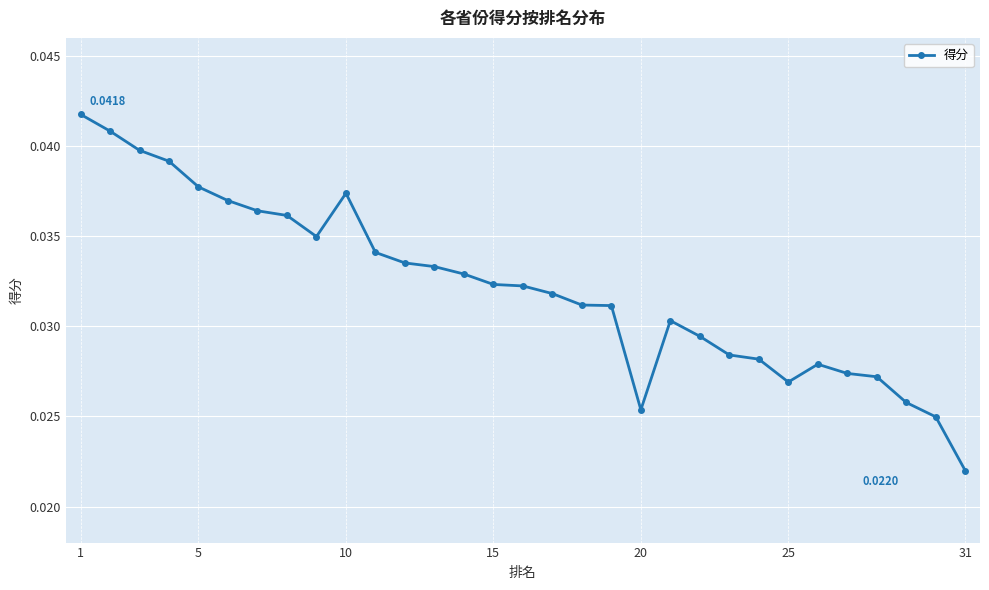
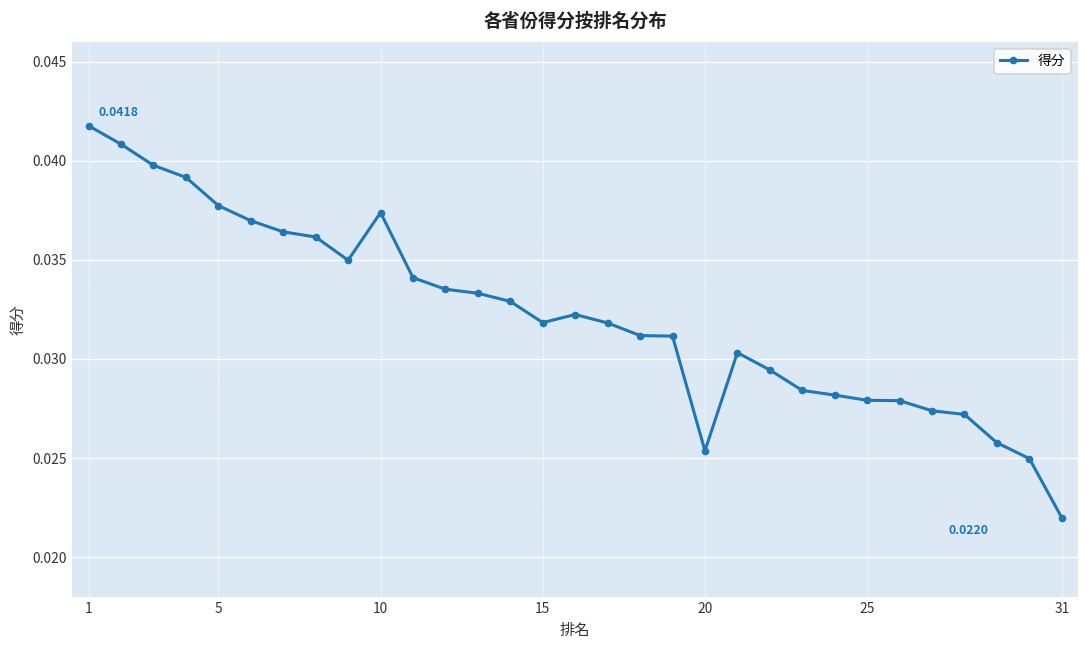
  {
    "5": 0.0377,
    "10": 0.0374,
-   "15": 0.0323,
+   "15": 0.0318,
    "20": 0.0254,
-   "25": 0.0269,
+   "25": 0.0279,
    "31": 0.0220
  }
